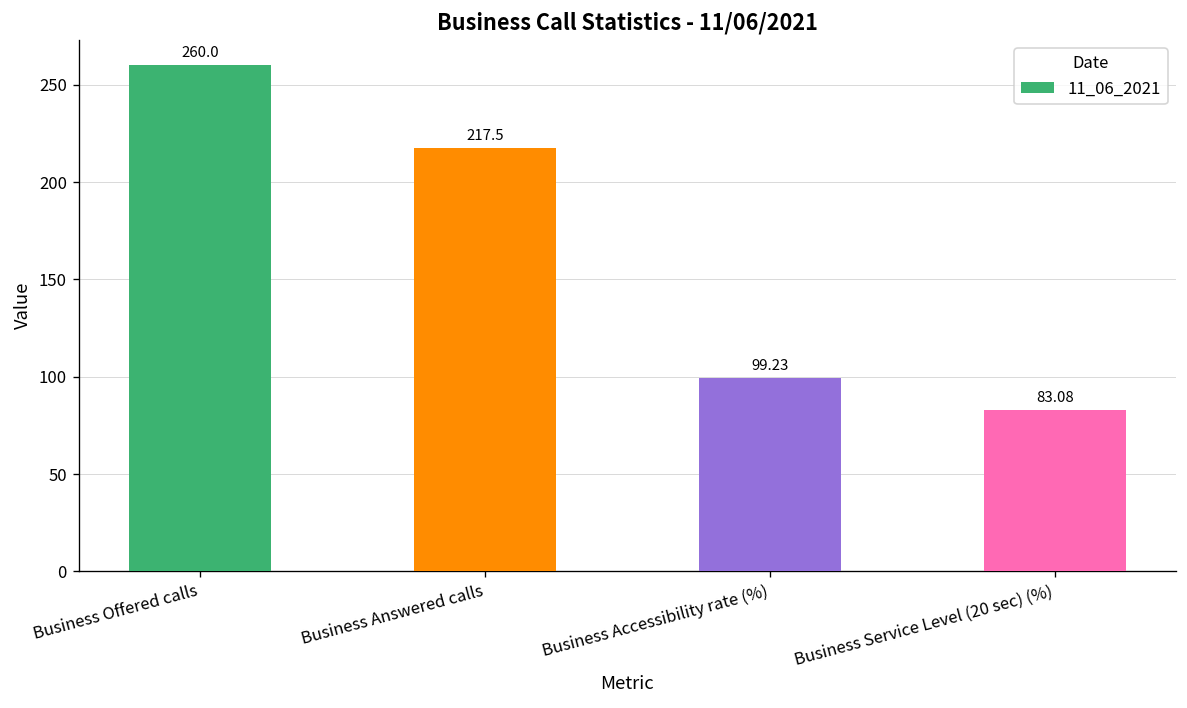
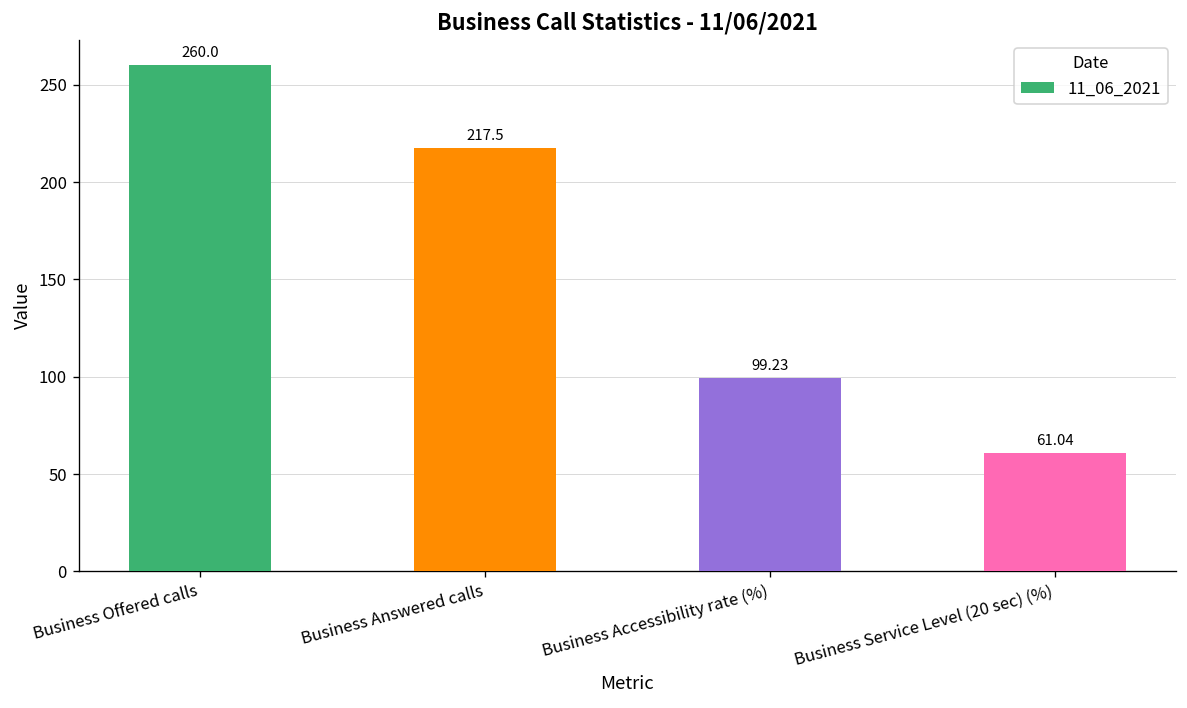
  {
    "Business Offered calls": 260.0,
    "Business Answered calls": 217.5,
    "Business Accessibility rate (%)": 99.23,
-   "Business Service Level (20 sec) (%)": 83.08
+   "Business Service Level (20 sec) (%)": 61.04
  }
